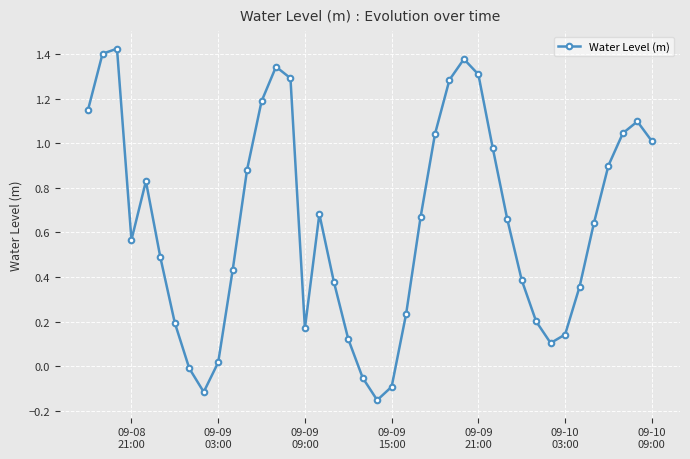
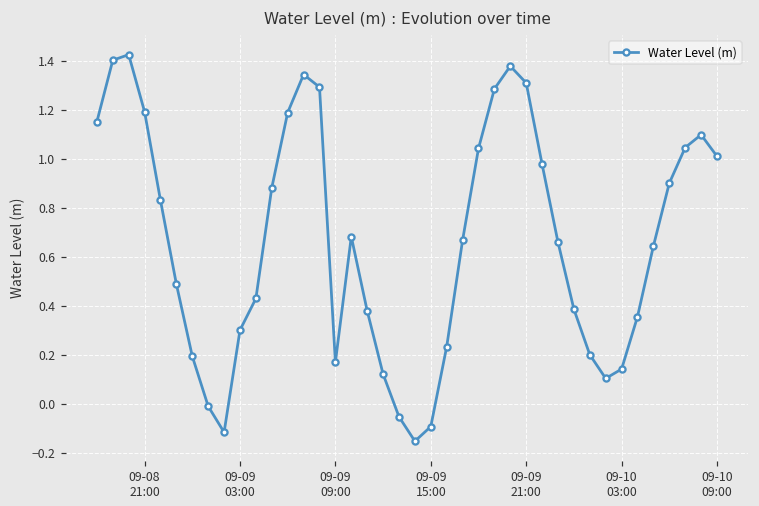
  {
-   "09-08 21:00": 0.57,
-   "09-09 03:00": 0.02,
+   "09-08 21:00": 1.19,
+   "09-09 03:00": 0.30,
    "09-09 09:00": 0.17,
    "09-09 15:00": -0.09,
    "09-09 21:00": 1.31,
    "09-10 03:00": 0.14,
    "09-10 09:00": 1.01
  }
